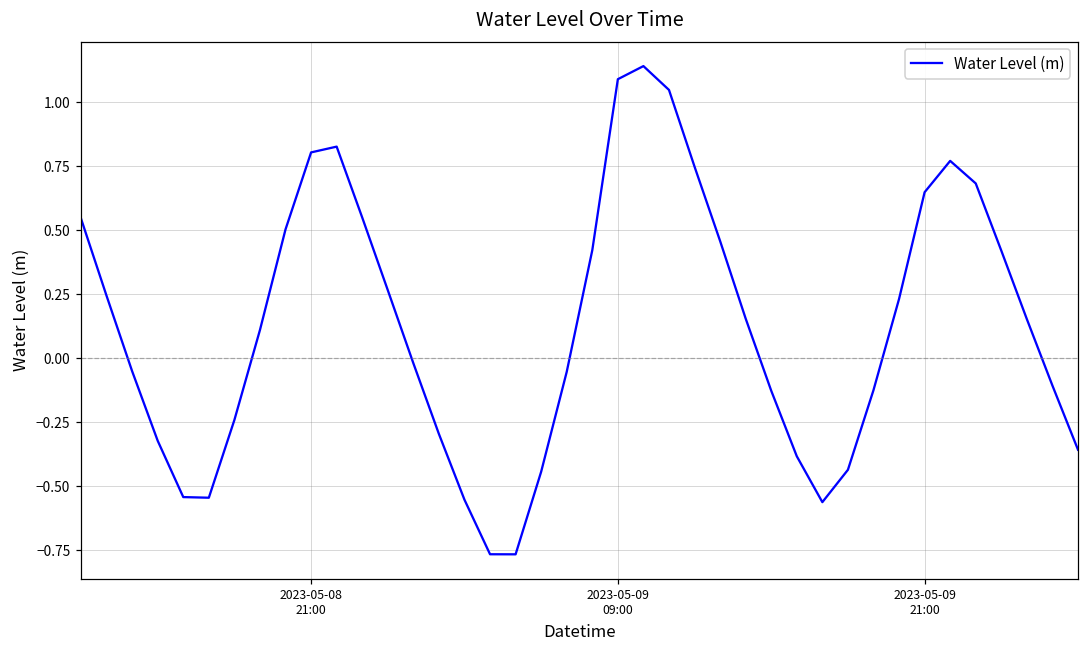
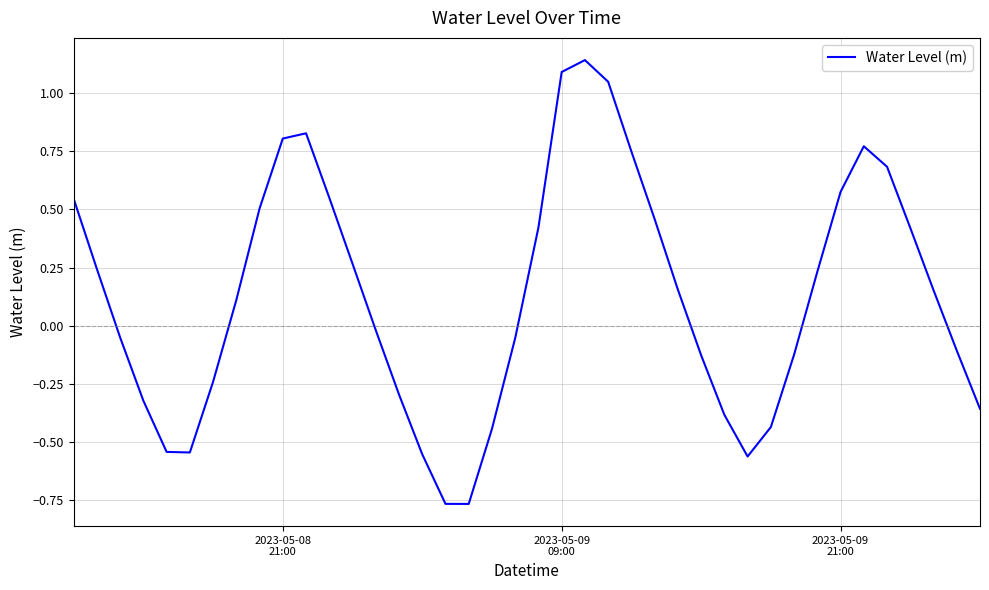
  {
    "2023-05-08 21:00": 0.80,
    "2023-05-09 09:00": 1.09,
-   "2023-05-09 21:00": 0.65
+   "2023-05-09 21:00": 0.58
  }
